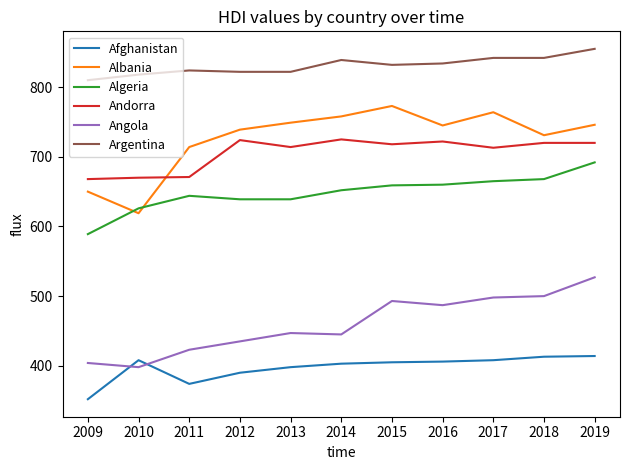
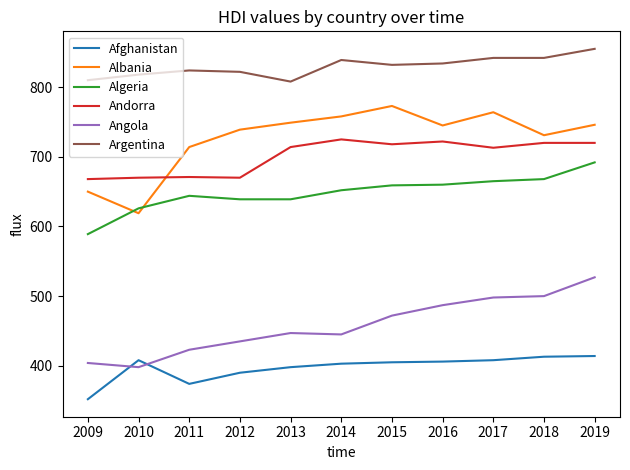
  {
    "Afghanistan": {
      "2009": 350,
      "2010": 410,
      "2011": 370,
      "2012": 390,
      "2013": 400,
      "2014": 400,
      "2015": 410,
      "2016": 410,
      "2017": 410,
      "2018": 410,
      "2019": 410
    },
    "Albania": {
      "2009": 650,
      "2010": 620,
      "2011": 710,
      "2012": 740,
      "2013": 750,
      "2014": 760,
      "2015": 770,
      "2016": 750,
      "2017": 760,
      "2018": 730,
      "2019": 750
    },
    "Algeria": {
      "2009": 590,
      "2010": 630,
      "2011": 640,
      "2012": 640,
      "2013": 640,
      "2014": 650,
      "2015": 660,
      "2016": 660,
      "2017": 670,
      "2018": 670,
      "2019": 690
    },
    "Andorra": {
      "2009": 670,
      "2010": 670,
      "2011": 670,
-     "2012": 720,
+     "2012": 670,
      "2013": 710,
      "2014": 730,
      "2015": 720,
      "2016": 720,
      "2017": 710,
      "2018": 720,
      "2019": 720
    },
    "Angola": {
      "2009": 400,
      "2010": 400,
      "2011": 420,
      "2012": 440,
      "2013": 450,
      "2014": 450,
-     "2015": 490,
+     "2015": 470,
      "2016": 490,
      "2017": 500,
      "2018": 500,
      "2019": 530
    },
    "Argentina": {
      "2011": 820,
      "2012": 820,
-     "2013": 820,
+     "2013": 810,
      "2014": 840,
      "2015": 830,
      "2016": 830,
      "2017": 840,
      "2018": 840,
      "2019": 860
    }
  }
